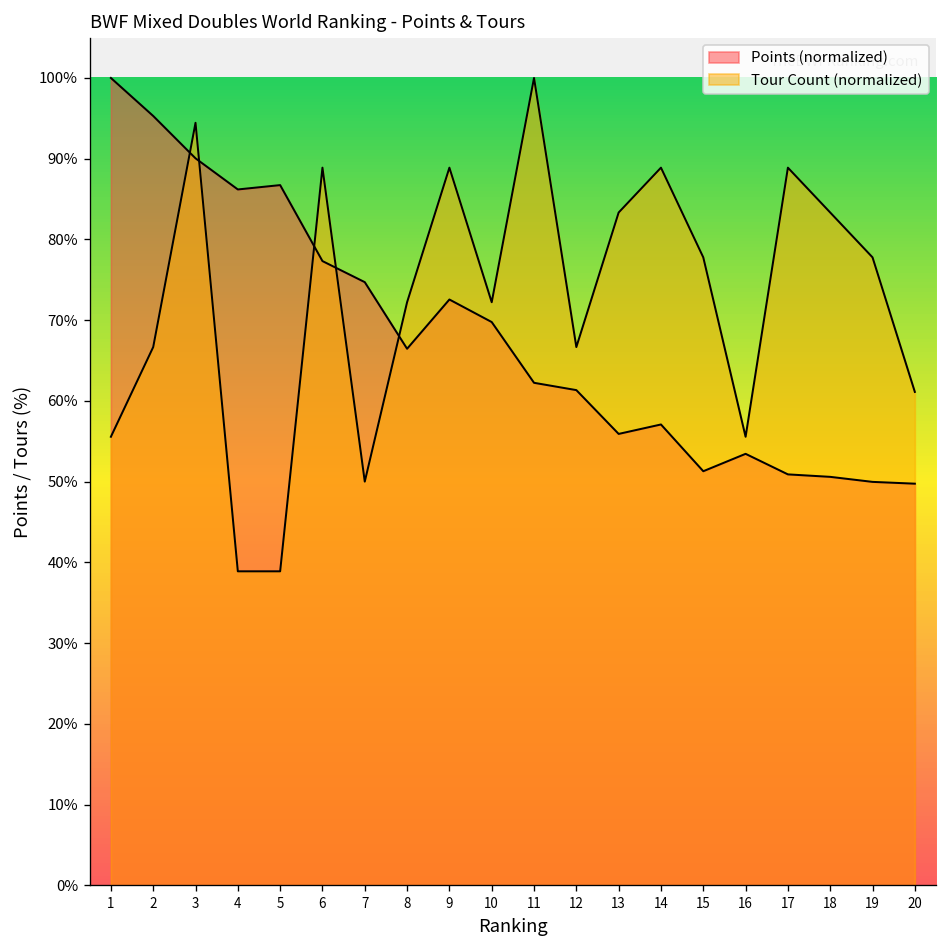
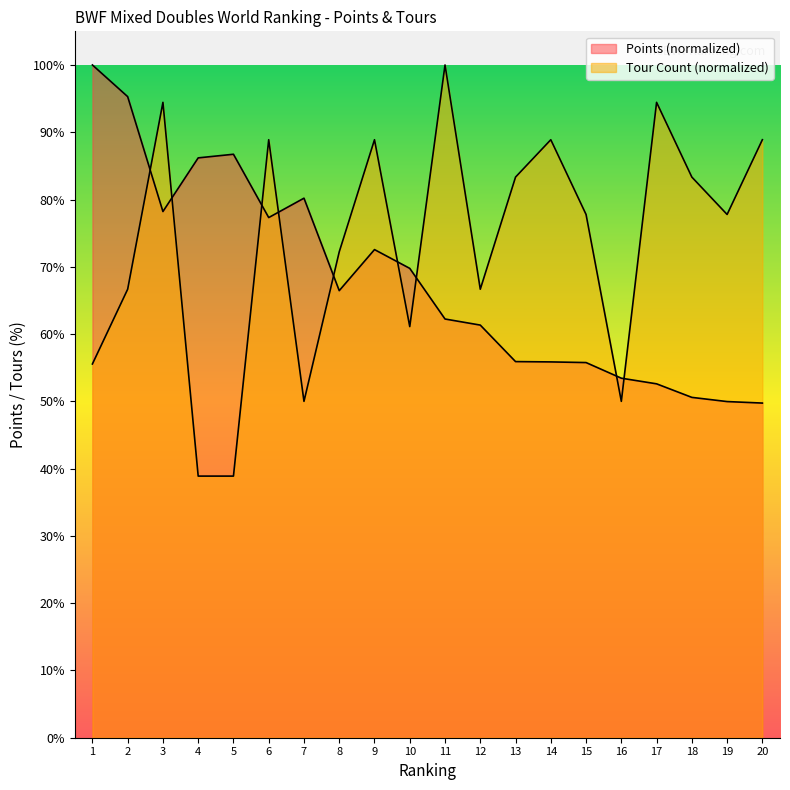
  {
    "Points (normalized)": {
      "1": "100%",
      "2": "95%",
-     "3": "90%",
+     "3": "78%",
      "4": "86%",
      "5": "87%",
      "6": "77%",
-     "7": "75%",
+     "7": "80%",
      "8": "66%",
      "9": "73%",
      "10": "70%",
      "11": "62%",
      "12": "61%",
      "13": "56%",
-     "14": "57%",
-     "15": "51%",
+     "14": "56%",
+     "15": "56%",
      "16": "53%",
-     "17": "51%",
+     "17": "53%",
      "18": "51%",
      "19": "50%",
      "20": "50%"
    },
    "Tour Count (normalized)": {
      "1": "56%",
      "2": "67%",
      "3": "94%",
      "4": "39%",
      "5": "39%",
      "6": "89%",
      "7": "50%",
      "8": "72%",
      "9": "89%",
-     "10": "72%",
+     "10": "61%",
      "11": "100%",
      "12": "67%",
      "13": "83%",
      "14": "89%",
      "15": "78%",
-     "16": "56%",
-     "17": "89%",
+     "16": "50%",
+     "17": "94%",
      "18": "83%",
      "19": "78%",
-     "20": "61%"
+     "20": "89%"
    }
  }
